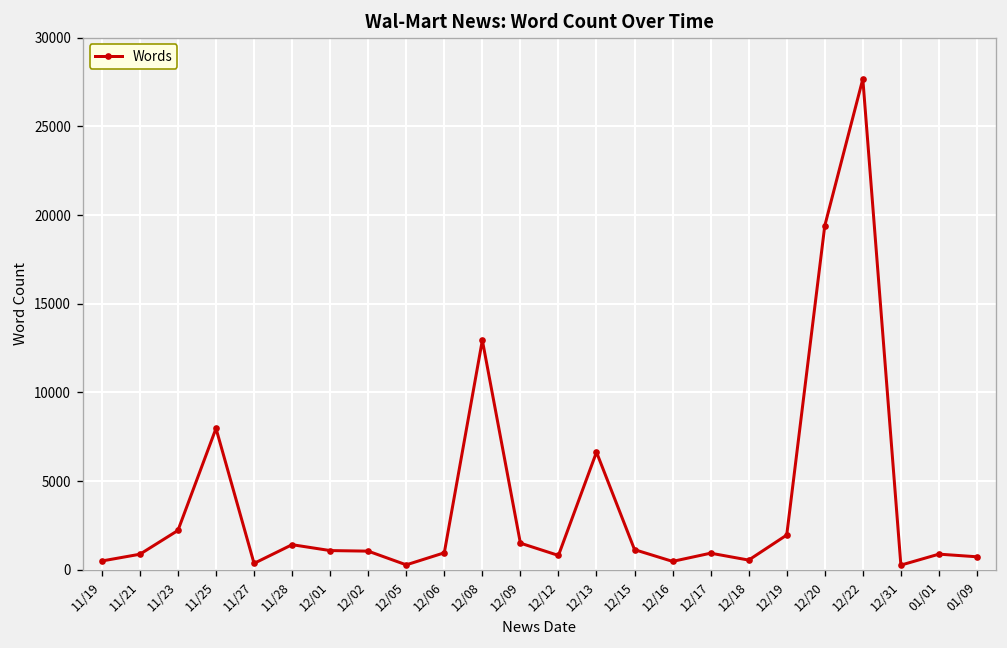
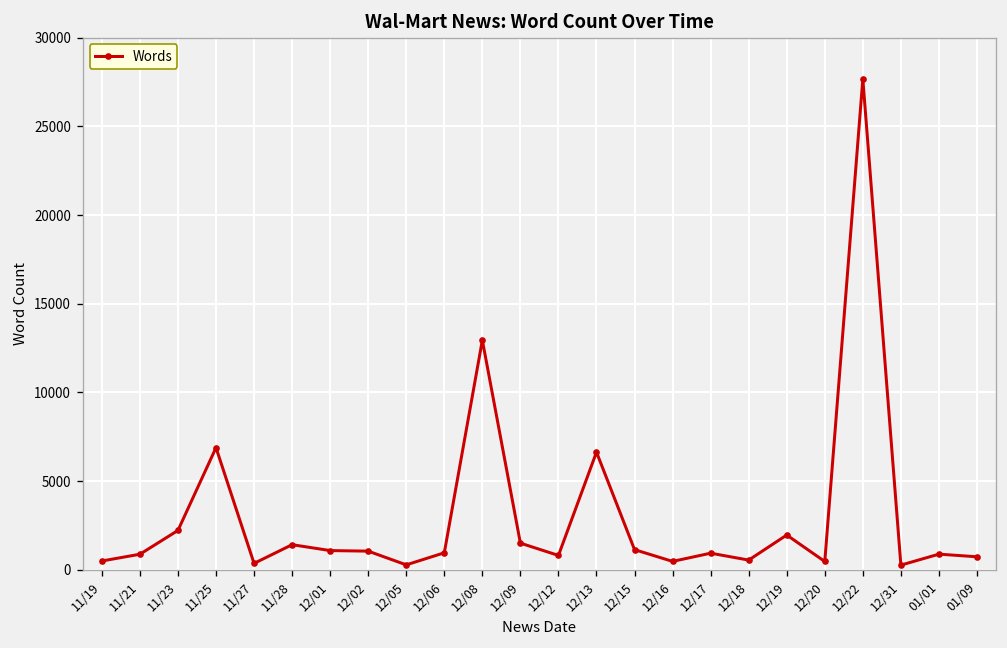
  {
    "11/19": 500,
    "11/21": 900,
    "11/23": 2200,
-   "11/25": 8000,
+   "11/25": 6900,
    "11/27": 400,
    "11/28": 1400,
    "12/01": 1100,
    "12/02": 1100,
    "12/05": 300,
    "12/06": 1000,
    "12/08": 12900,
    "12/09": 1500,
    "12/12": 800,
    "12/13": 6600,
    "12/15": 1100,
    "12/16": 500,
    "12/17": 900,
    "12/18": 500,
    "12/19": 2000,
-   "12/20": 19400,
+   "12/20": 500,
    "12/22": 27700,
    "12/31": 300,
    "01/01": 900,
    "01/09": 700
  }
